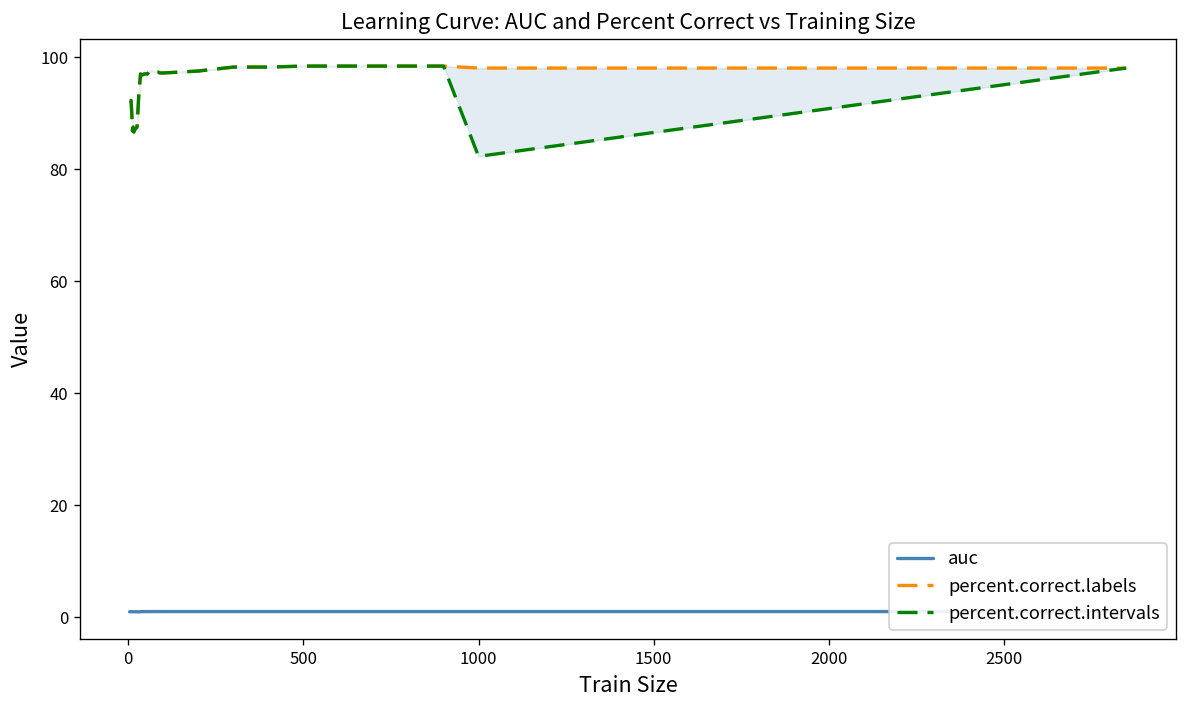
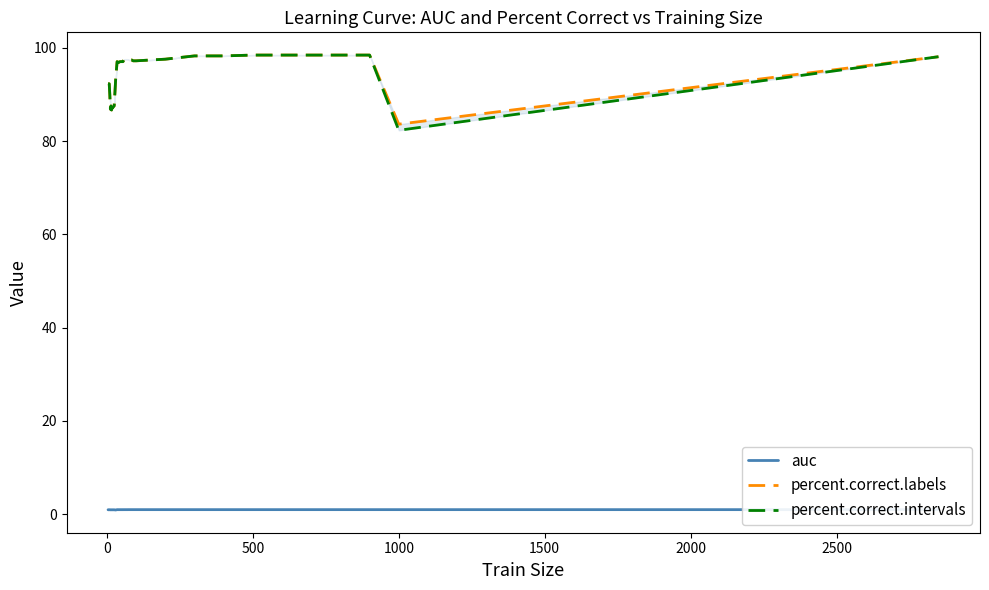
  {
    "auc": {
      "500": 1,
      "1000": 1
    },
    "percent.correct.labels": {
-     "1000": 98
+     "1000": 84
    },
    "percent.correct.intervals": {
      "1000": 82
    }
  }
